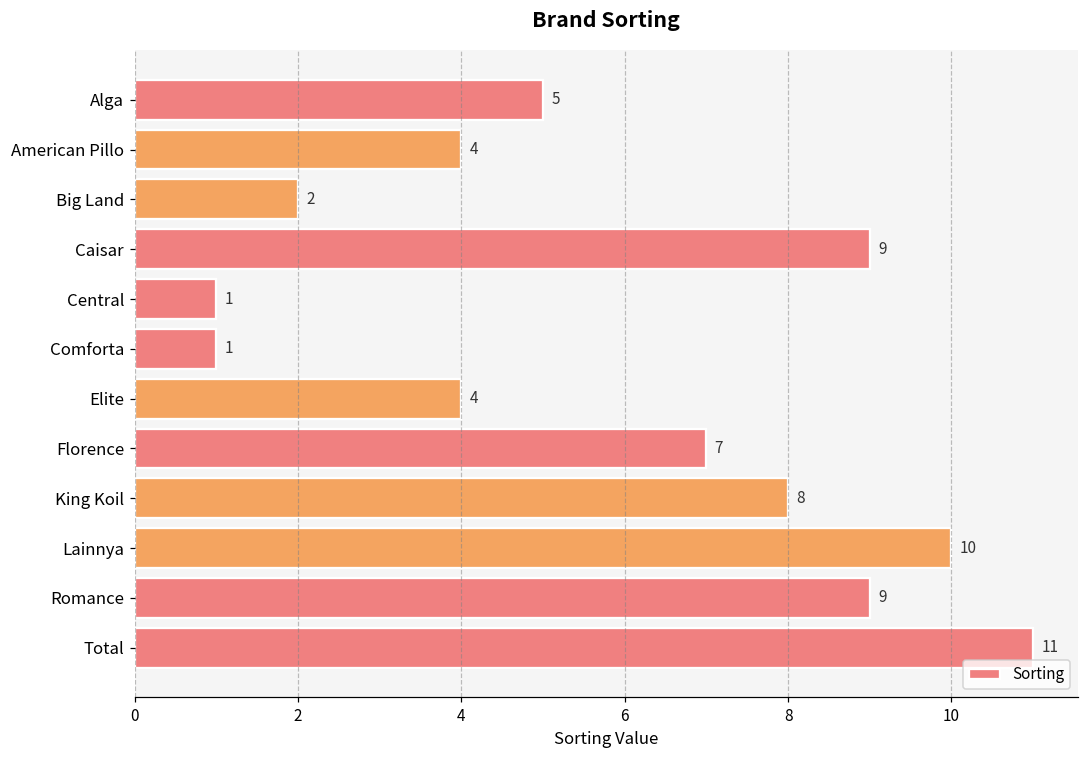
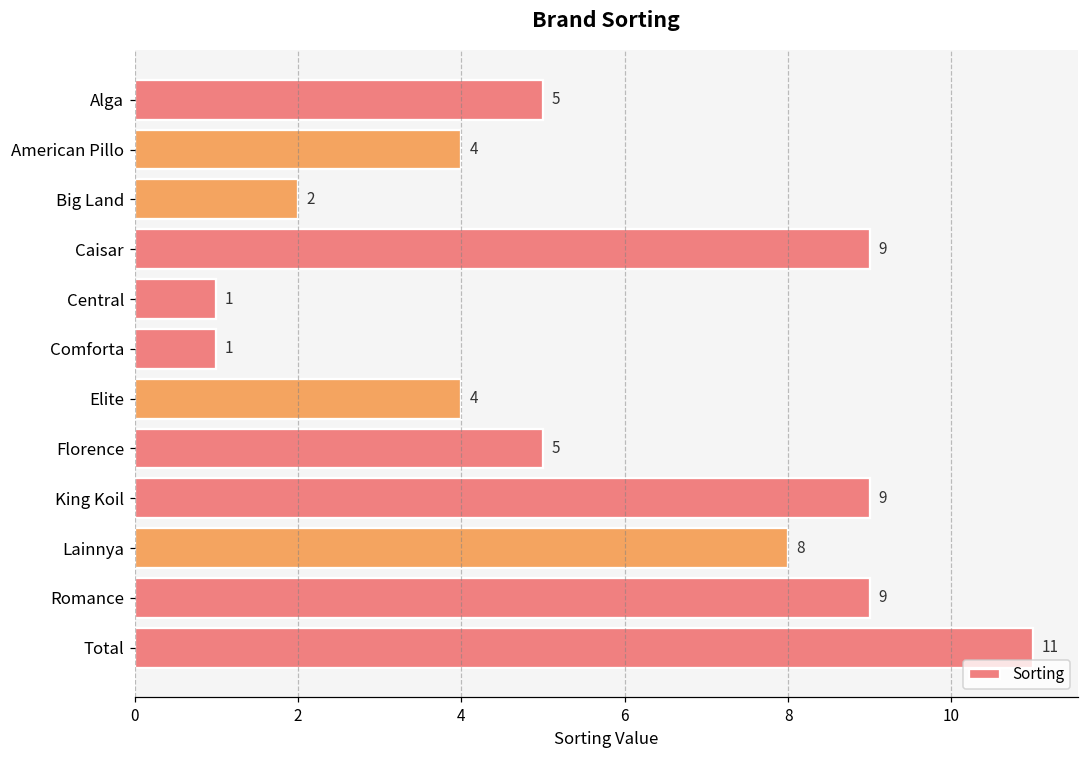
  {
    "Alga": 5,
    "American Pillo": 4,
    "Big Land": 2,
    "Caisar": 9,
    "Central": 1,
    "Comforta": 1,
    "Elite": 4,
-   "Florence": 7,
-   "King Koil": 8,
-   "Lainnya": 10,
+   "Florence": 5,
+   "King Koil": 9,
+   "Lainnya": 8,
    "Romance": 9,
    "Total": 11
  }
